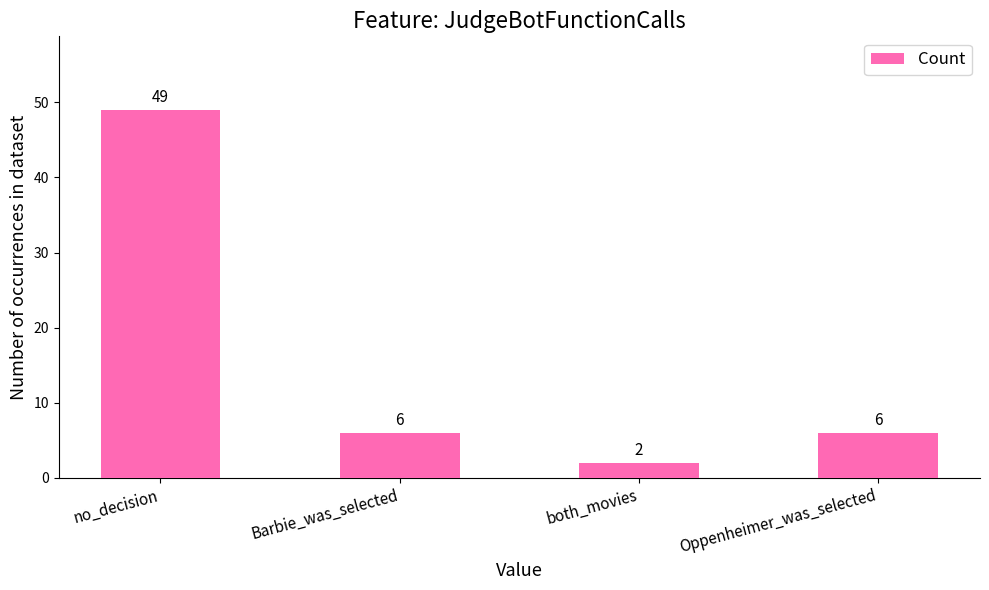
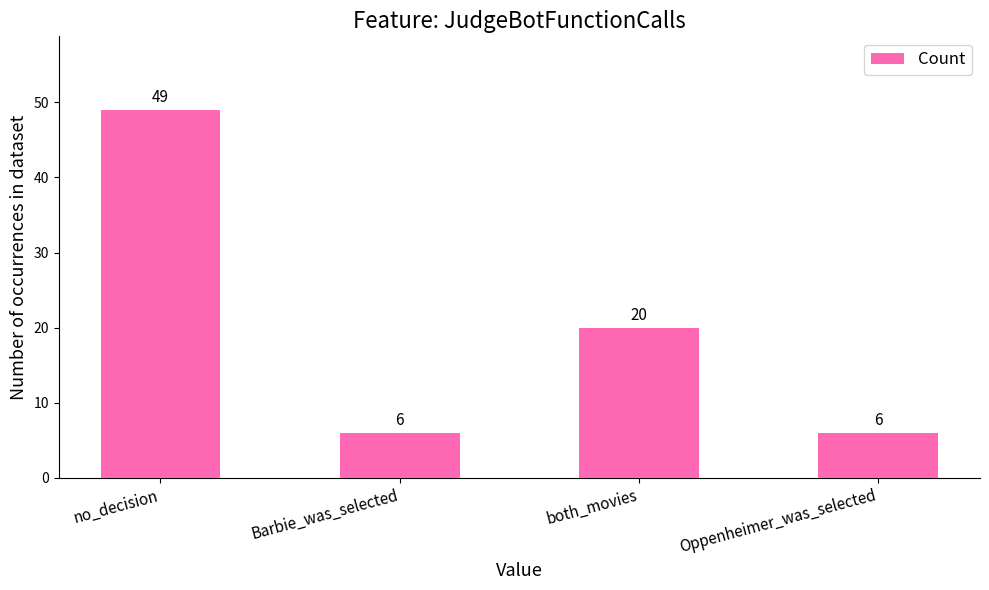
  {
    "no_decision": 49,
    "Barbie_was_selected": 6,
-   "both_movies": 2,
+   "both_movies": 20,
    "Oppenheimer_was_selected": 6
  }
